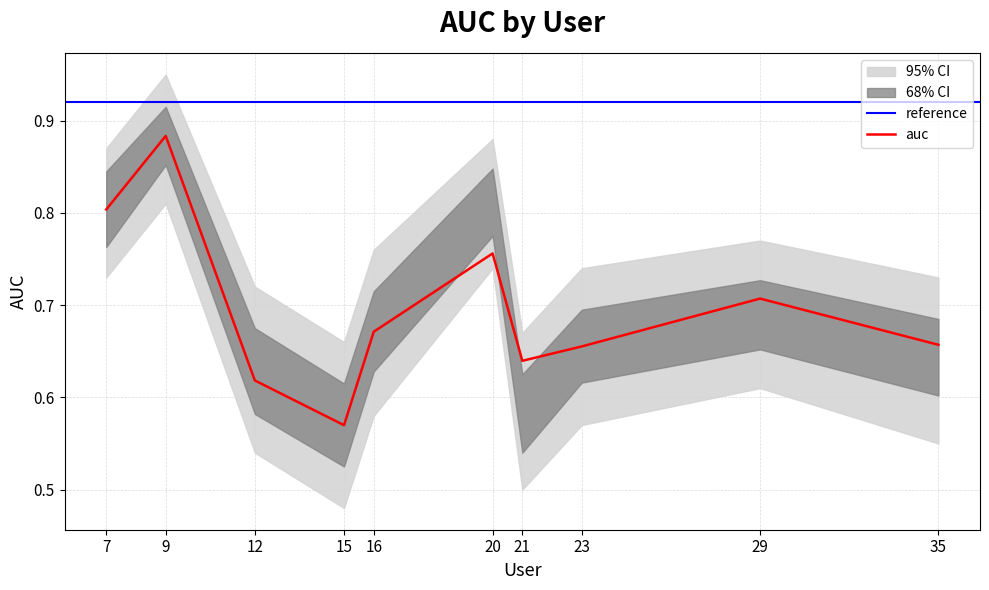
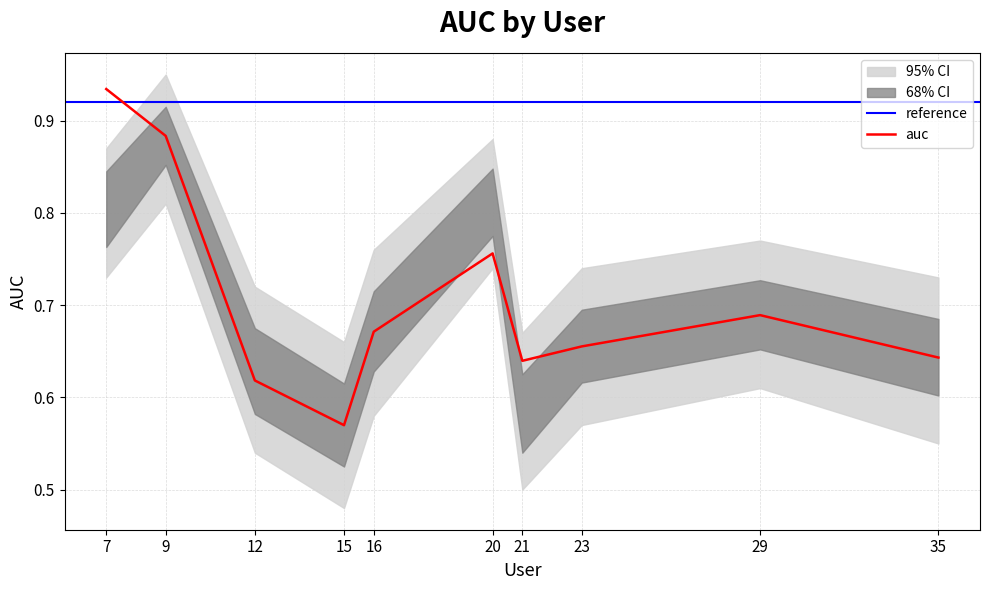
  {
    "auc": {
-     "7": 0.80,
+     "7": 0.93,
      "9": 0.88,
      "12": 0.62,
      "15": 0.57,
      "16": 0.67,
      "20": 0.76,
      "21": 0.64,
      "23": 0.66,
-     "29": 0.71,
-     "35": 0.66
+     "29": 0.69,
+     "35": 0.64
    }
  }
